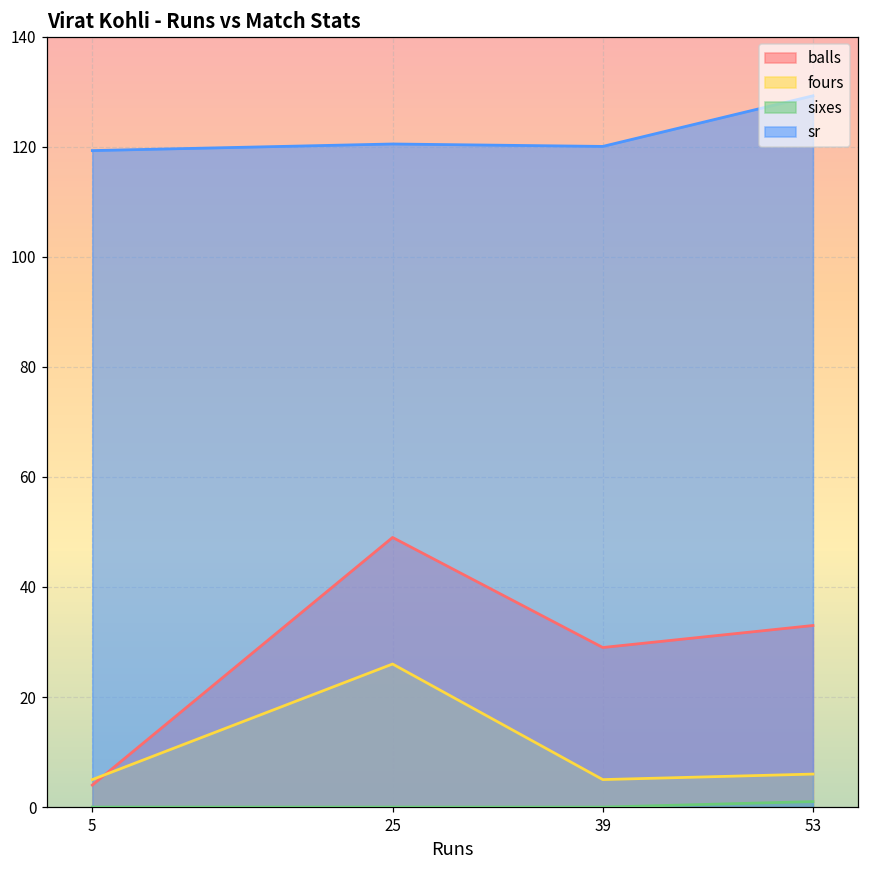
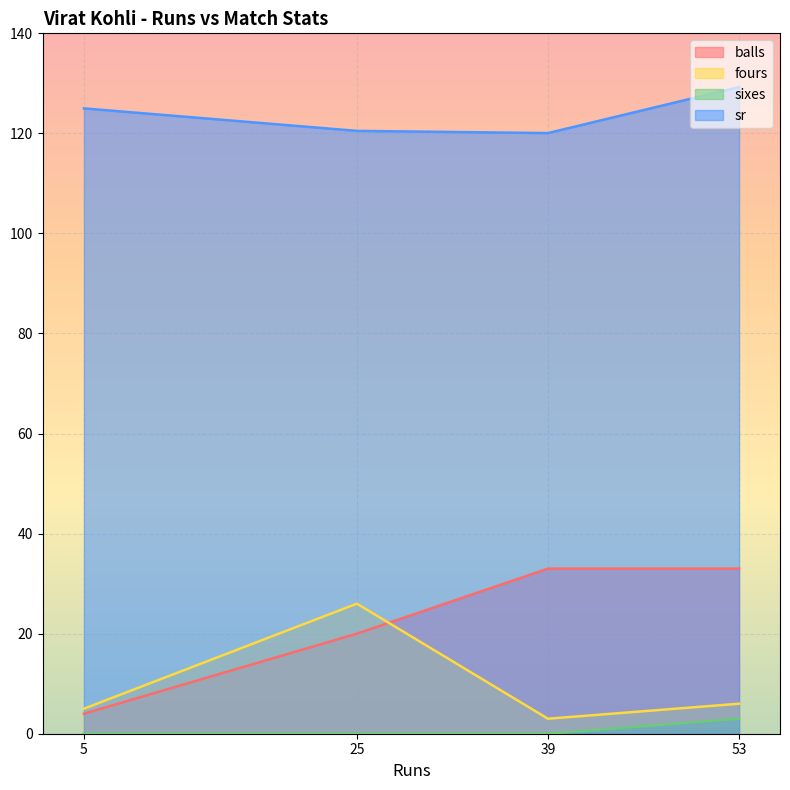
  {
    "balls": {
      "5": 4,
-     "25": 49,
-     "39": 29,
+     "25": 20,
+     "39": 33,
      "53": 33
    },
    "fours": {
      "5": 5,
      "25": 26,
-     "39": 5,
+     "39": 3,
      "53": 6
    },
    "sixes": {
      "5": 0,
      "25": 0,
      "39": 0,
-     "53": 1
+     "53": 3
    },
    "sr": {
-     "5": 119,
+     "5": 125,
      "25": 121,
      "39": 120
    }
  }
